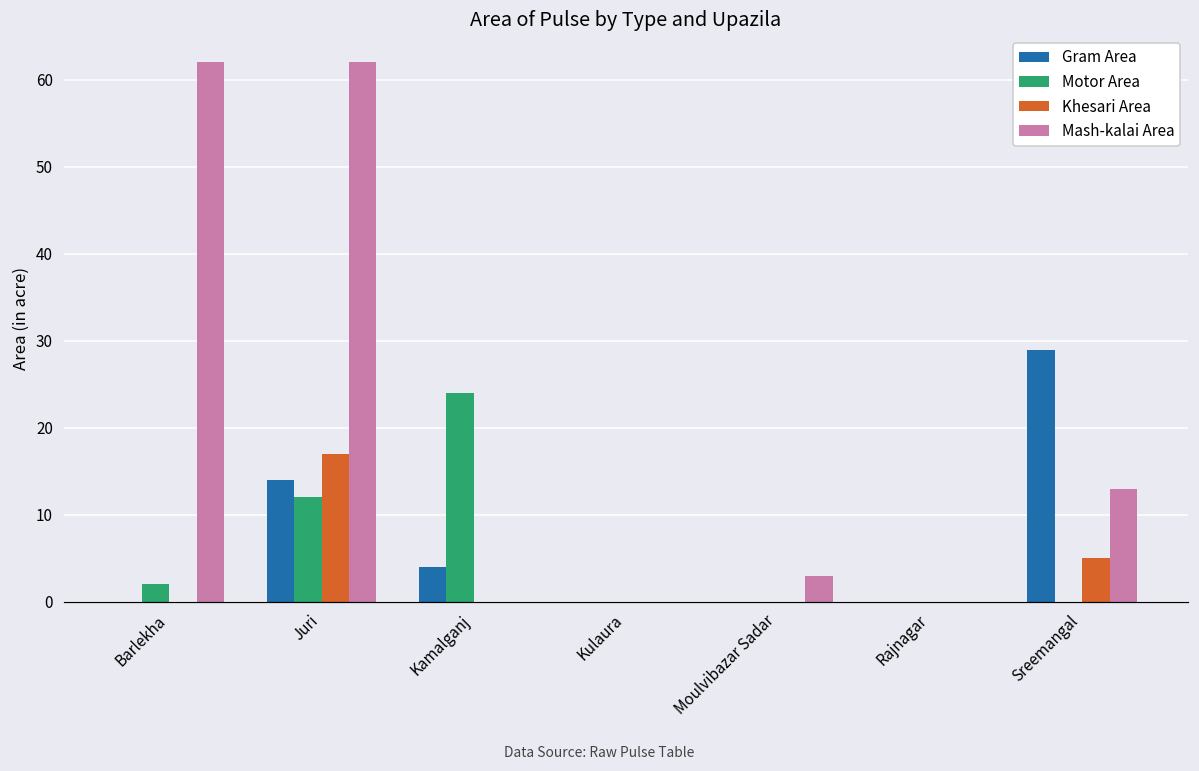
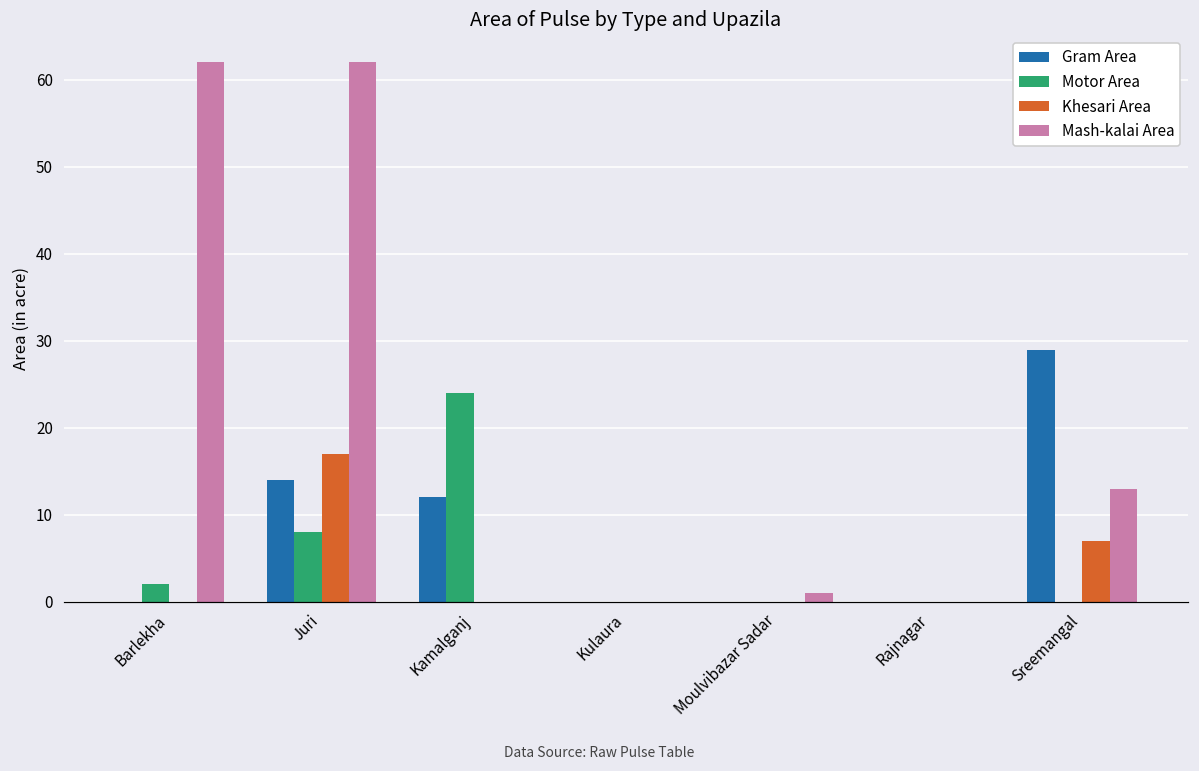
  {
    "Gram Area": {
      "Barlekha": 0,
      "Juri": 14,
-     "Kamalganj": 4,
+     "Kamalganj": 12,
      "Kulaura": 0,
      "Moulvibazar Sadar": 0,
      "Rajnagar": 0,
      "Sreemangal": 29
    },
    "Motor Area": {
      "Barlekha": 2,
-     "Juri": 12,
+     "Juri": 8,
      "Kamalganj": 24,
      "Kulaura": 0,
      "Moulvibazar Sadar": 0,
      "Rajnagar": 0,
      "Sreemangal": 0
    },
    "Khesari Area": {
      "Barlekha": 0,
      "Juri": 17,
      "Kamalganj": 0,
      "Kulaura": 0,
      "Moulvibazar Sadar": 0,
      "Rajnagar": 0,
-     "Sreemangal": 5
+     "Sreemangal": 7
    },
    "Mash-kalai Area": {
      "Barlekha": 62,
      "Juri": 62,
      "Kamalganj": 0,
      "Kulaura": 0,
-     "Moulvibazar Sadar": 3,
+     "Moulvibazar Sadar": 1,
      "Rajnagar": 0,
      "Sreemangal": 13
    }
  }
